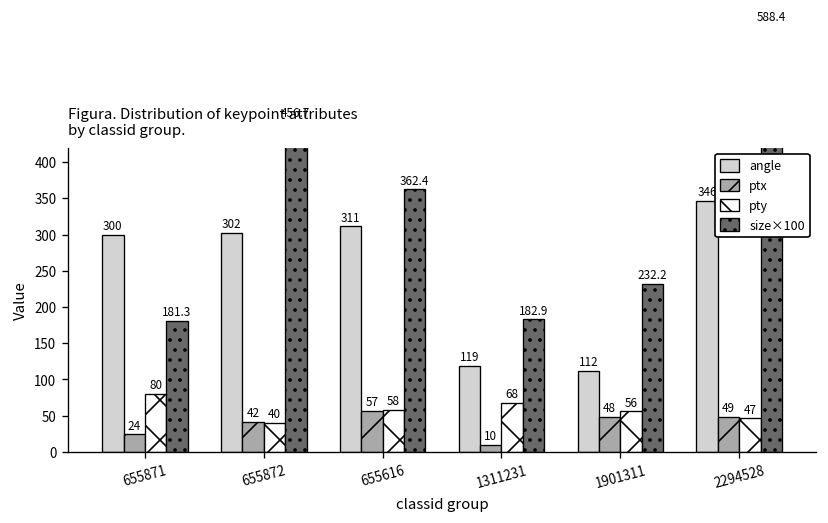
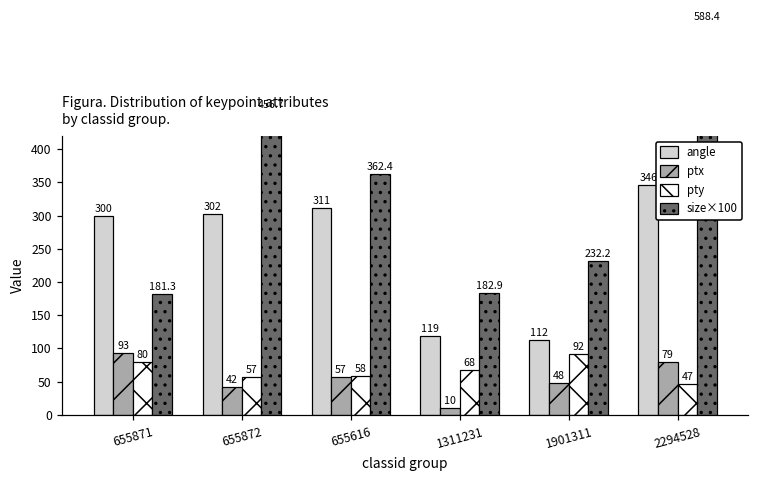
  {
    "angle": {
      "655871": 300,
      "655872": 302,
      "655616": 311,
      "1311231": 119,
      "1901311": 112
    },
    "ptx": {
-     "655871": 24,
+     "655871": 93,
      "655872": 42,
      "655616": 57,
      "1311231": 10,
      "1901311": 48,
-     "2294528": 49
+     "2294528": 79
    },
    "pty": {
      "655871": 80,
-     "655872": 40,
+     "655872": 57,
      "655616": 58,
      "1311231": 68,
-     "1901311": 56,
+     "1901311": 92,
      "2294528": 47
    },
    "size×100": {
      "655871": 181.3,
      "655616": 362.4,
      "1311231": 182.9,
      "1901311": 232.2
    }
  }
